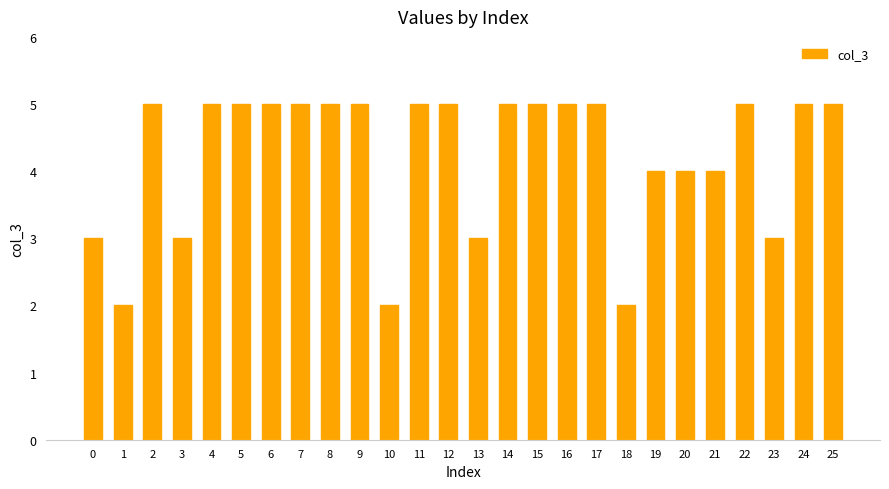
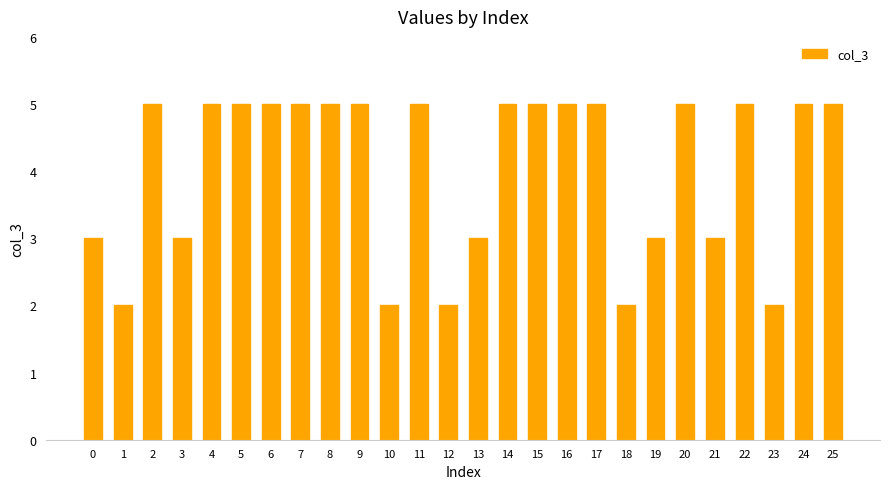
  {
    "0": 3,
    "1": 2,
    "2": 5,
    "3": 3,
    "4": 5,
    "5": 5,
    "6": 5,
    "7": 5,
    "8": 5,
    "9": 5,
    "10": 2,
    "11": 5,
-   "12": 5,
+   "12": 2,
    "13": 3,
    "14": 5,
    "15": 5,
    "16": 5,
    "17": 5,
    "18": 2,
-   "19": 4,
-   "20": 4,
-   "21": 4,
+   "19": 3,
+   "20": 5,
+   "21": 3,
    "22": 5,
-   "23": 3,
+   "23": 2,
    "24": 5,
    "25": 5
  }
